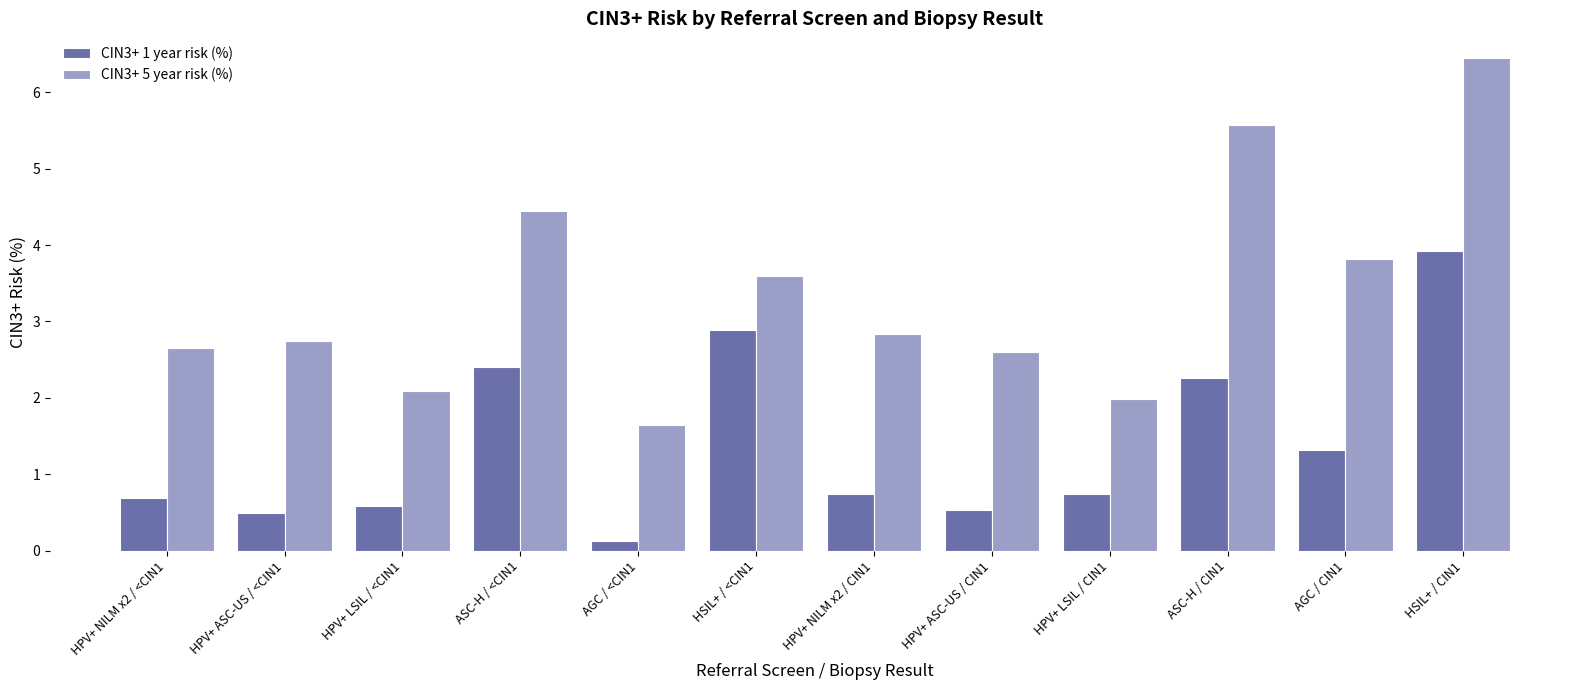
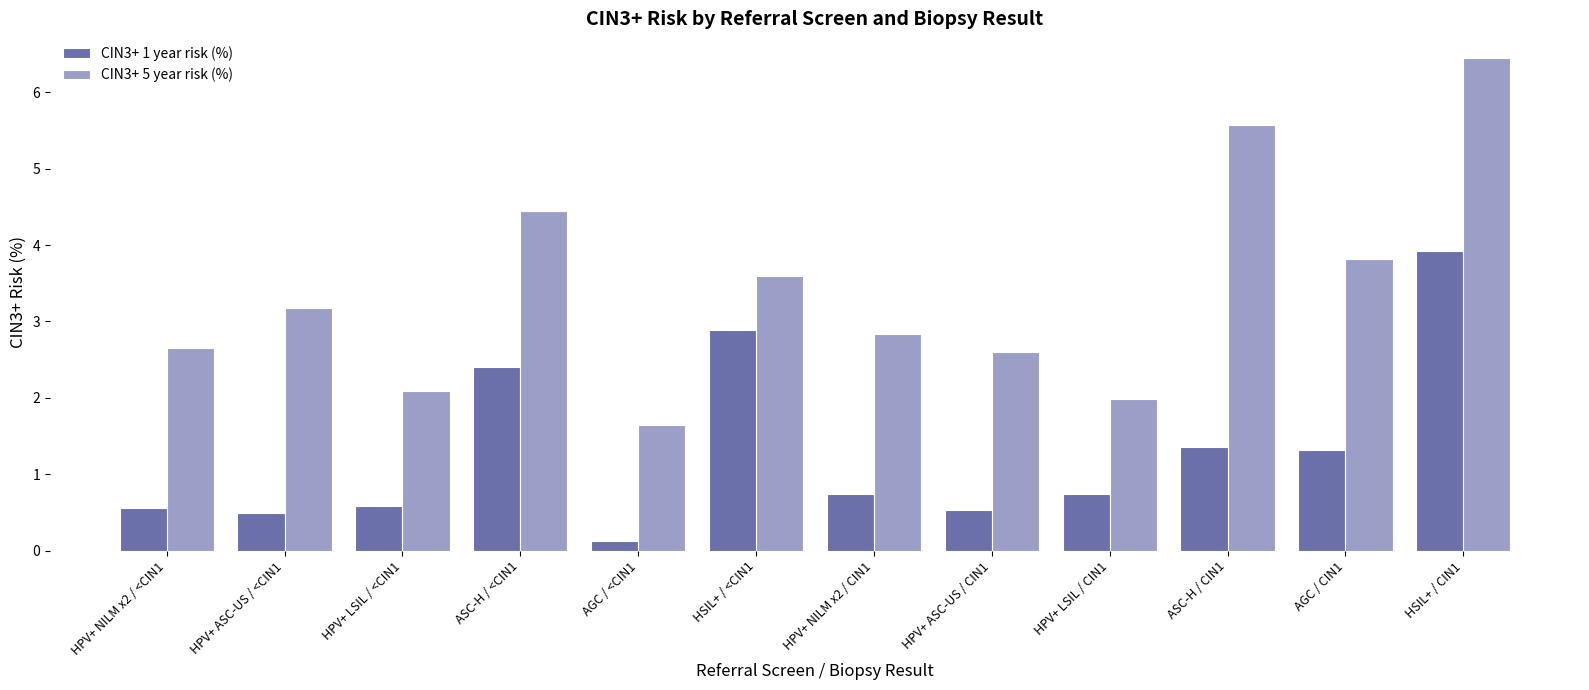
  {
    "CIN3+ 1 year risk (%)": {
-     "HPV+ NILM x2 / <CIN1": 0.7,
+     "HPV+ NILM x2 / <CIN1": 0.6,
      "HPV+ ASC-US / <CIN1": 0.5,
      "HPV+ LSIL / <CIN1": 0.6,
      "ASC-H / <CIN1": 2.4,
      "AGC / <CIN1": 0.1,
      "HSIL+ / <CIN1": 2.9,
      "HPV+ NILM x2 / CIN1": 0.7,
      "HPV+ ASC-US / CIN1": 0.5,
      "HPV+ LSIL / CIN1": 0.7,
-     "ASC-H / CIN1": 2.3,
+     "ASC-H / CIN1": 1.4,
      "AGC / CIN1": 1.3,
      "HSIL+ / CIN1": 3.9
    },
    "CIN3+ 5 year risk (%)": {
      "HPV+ NILM x2 / <CIN1": 2.7,
-     "HPV+ ASC-US / <CIN1": 2.8,
+     "HPV+ ASC-US / <CIN1": 3.2,
      "HPV+ LSIL / <CIN1": 2.1,
      "ASC-H / <CIN1": 4.4,
      "AGC / <CIN1": 1.6,
      "HSIL+ / <CIN1": 3.6,
      "HPV+ NILM x2 / CIN1": 2.8,
      "HPV+ ASC-US / CIN1": 2.6,
      "HPV+ LSIL / CIN1": 2.0,
      "ASC-H / CIN1": 5.6,
      "AGC / CIN1": 3.8,
      "HSIL+ / CIN1": 6.5
    }
  }
